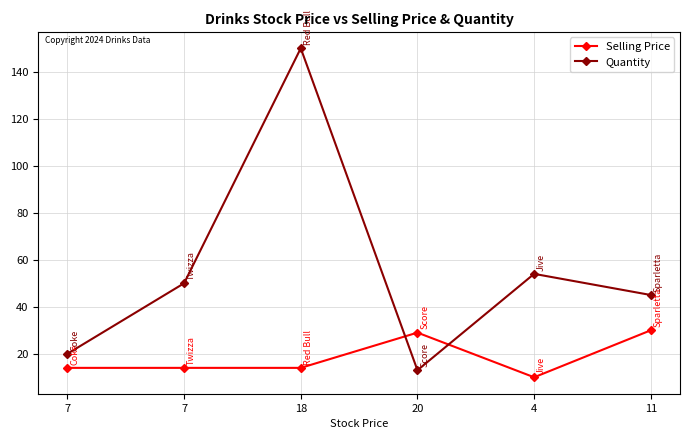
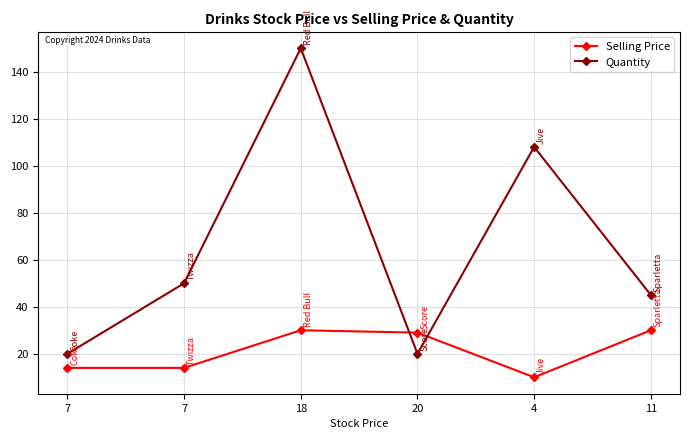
  {
    "Selling Price": {
-     "18": 14,
+     "18": 30,
      "20": 29,
      "4": 10,
      "11": 30
    },
    "Quantity": {
      "18": 150,
-     "20": 13,
-     "4": 54,
+     "20": 20,
+     "4": 108,
      "11": 45
    }
  }
